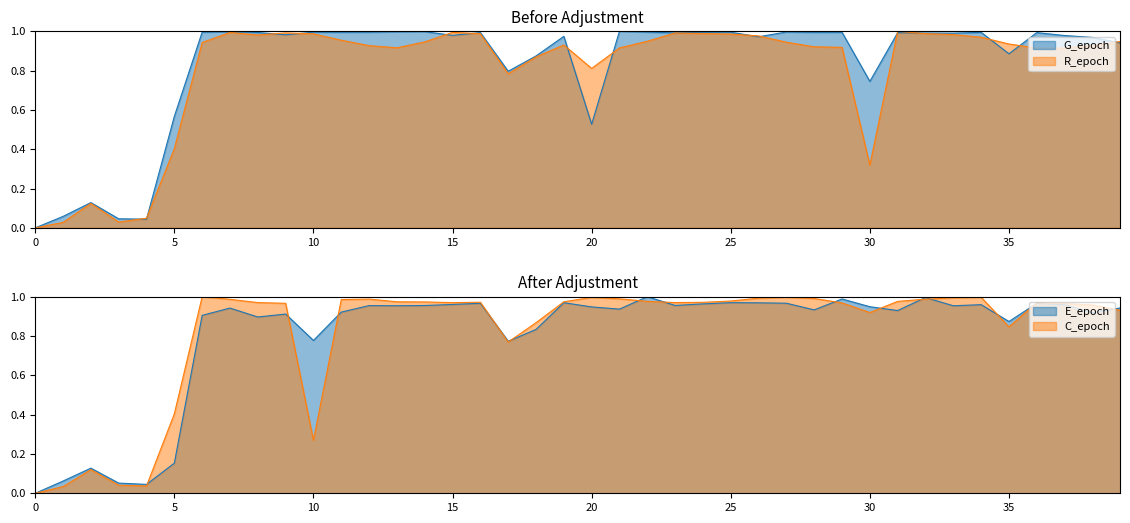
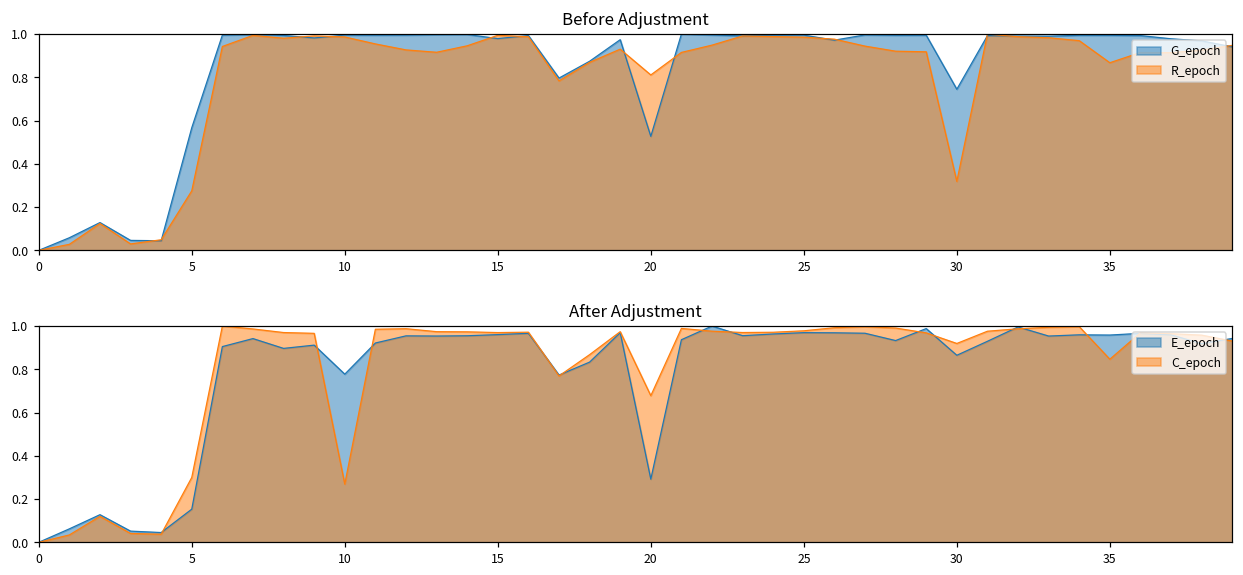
  {
    "Before Adjustment": {
      "G_epoch": {
        "5": 0.57,
        "15": 0.98,
        "20": 0.53,
        "30": 0.74,
-       "35": 0.89
+       "35": 0.99
      },
      "R_epoch": {
-       "5": 0.40,
+       "5": 0.28,
        "15": 0.99,
        "20": 0.81,
        "30": 0.32,
-       "35": 0.94
+       "35": 0.87
      }
    },
    "After Adjustment": {
      "E_epoch": {
        "5": 0.15,
        "10": 0.78,
-       "20": 0.95,
-       "30": 0.95,
-       "35": 0.87
+       "20": 0.29,
+       "30": 0.86,
+       "35": 0.96
      },
      "C_epoch": {
-       "5": 0.40,
+       "5": 0.30,
        "10": 0.27,
-       "20": 1.00,
+       "20": 0.68,
        "30": 0.92,
        "35": 0.85
      }
    }
  }
